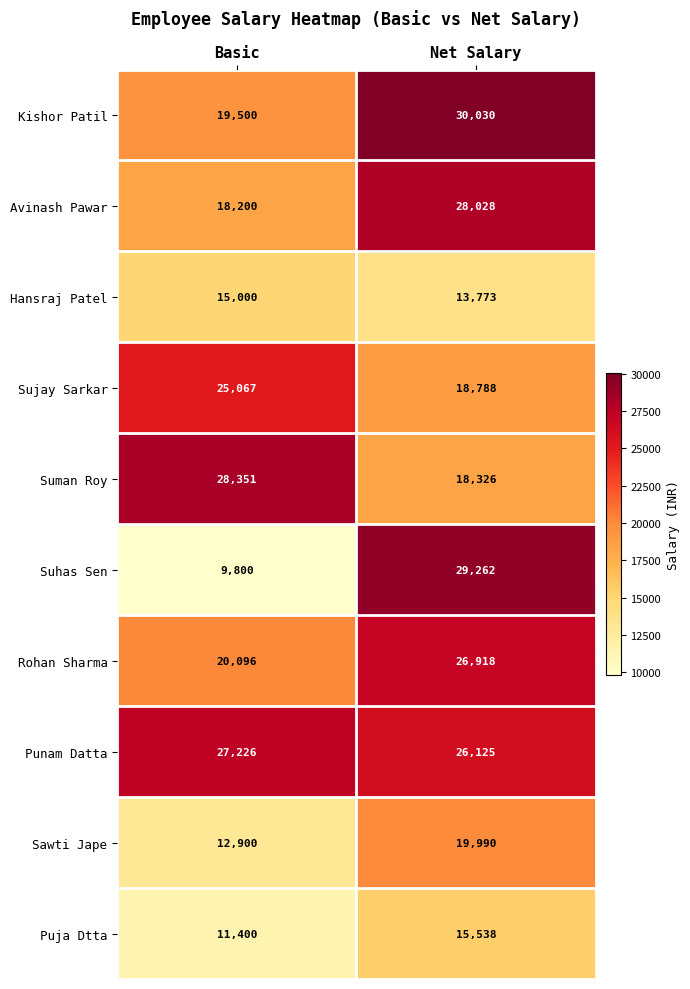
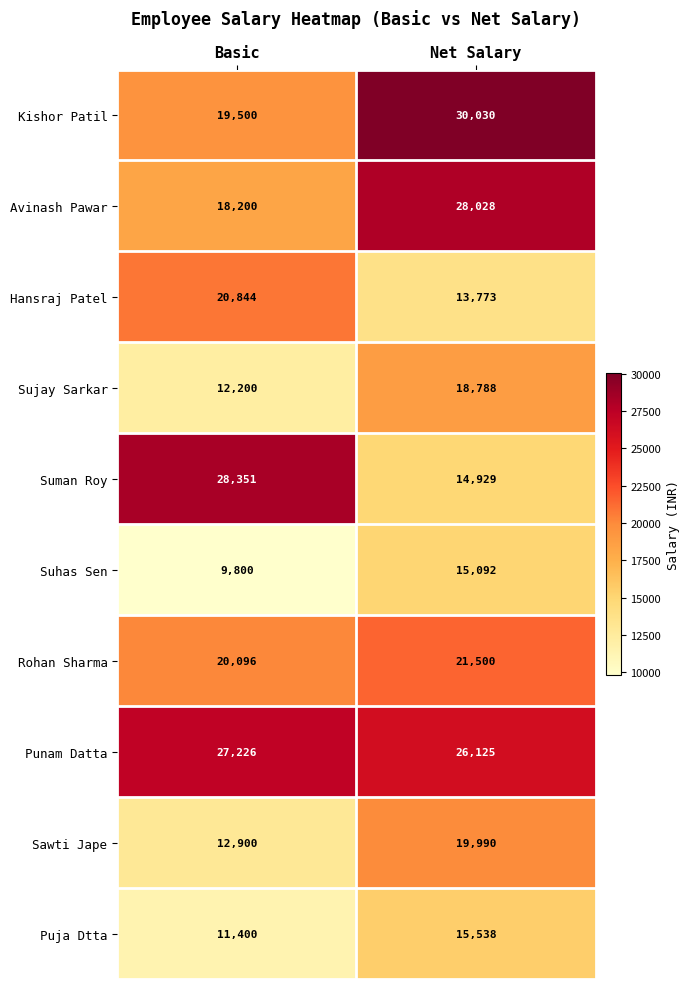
  {
    "Kishor Patil": {
      "Basic": "19,500",
      "Net Salary": "30,030"
    },
    "Avinash Pawar": {
      "Basic": "18,200",
      "Net Salary": "28,028"
    },
    "Hansraj Patel": {
-     "Basic": "15,000",
+     "Basic": "20,844",
      "Net Salary": "13,773"
    },
    "Sujay Sarkar": {
-     "Basic": "25,067",
+     "Basic": "12,200",
      "Net Salary": "18,788"
    },
    "Suman Roy": {
      "Basic": "28,351",
-     "Net Salary": "18,326"
+     "Net Salary": "14,929"
    },
    "Suhas Sen": {
      "Basic": "9,800",
-     "Net Salary": "29,262"
+     "Net Salary": "15,092"
    },
    "Rohan Sharma": {
      "Basic": "20,096",
-     "Net Salary": "26,918"
+     "Net Salary": "21,500"
    },
    "Punam Datta": {
      "Basic": "27,226",
      "Net Salary": "26,125"
    },
    "Sawti Jape": {
      "Basic": "12,900",
      "Net Salary": "19,990"
    },
    "Puja Dtta": {
      "Basic": "11,400",
      "Net Salary": "15,538"
    }
  }
